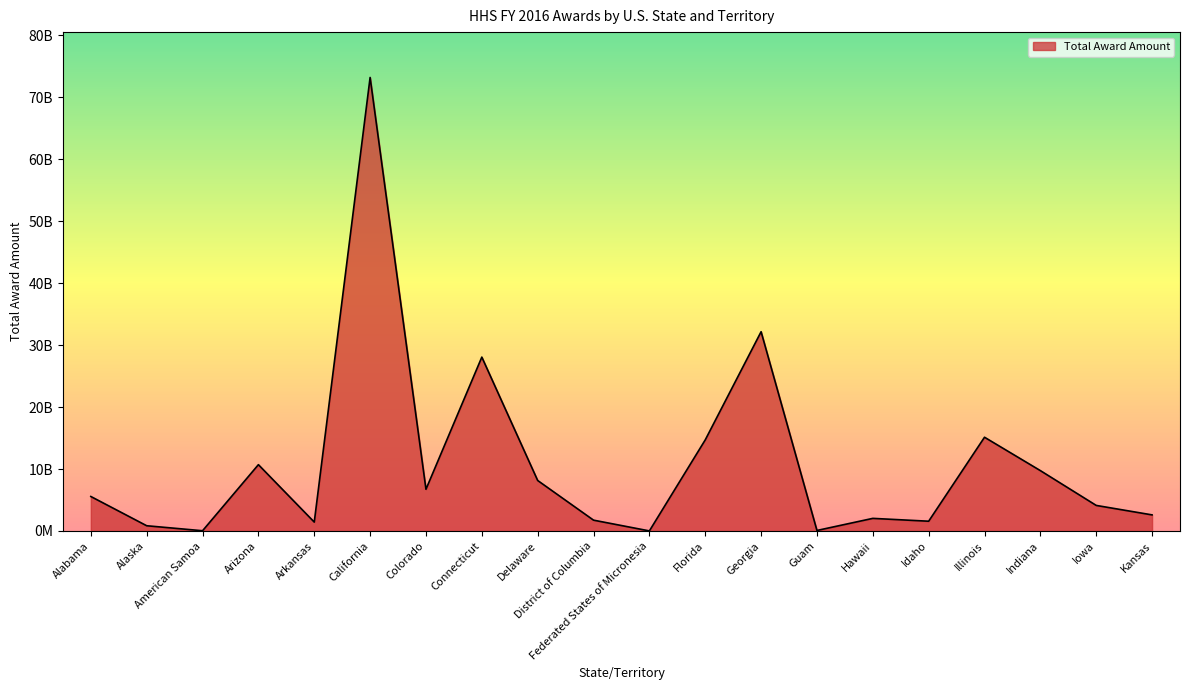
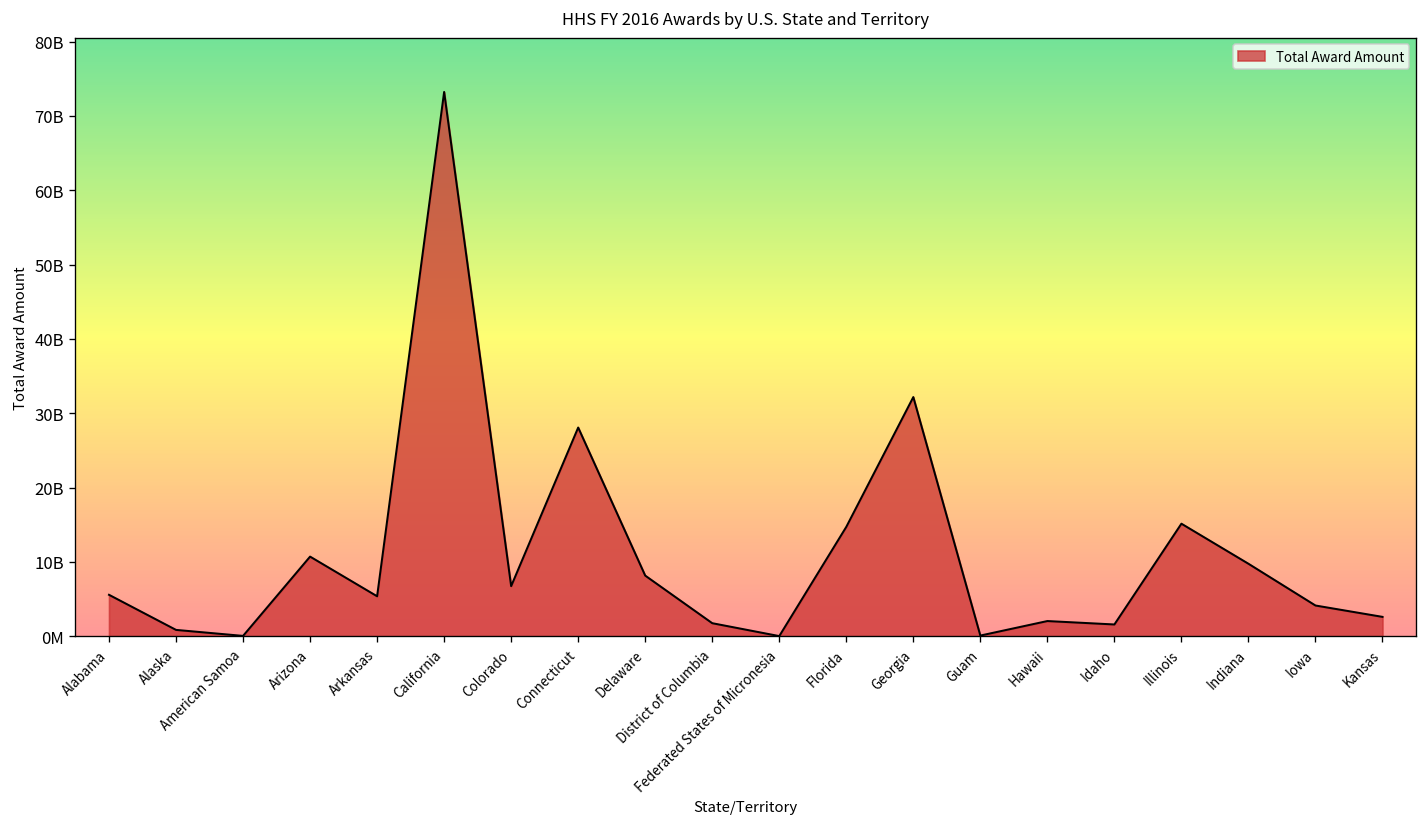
  {
    "Alabama": 6000000000,
    "Alaska": 1000000000,
    "American Samoa": 0,
    "Arizona": 11000000000,
-   "Arkansas": 1000000000,
+   "Arkansas": 5000000000,
    "California": 73000000000,
    "Colorado": 7000000000,
    "Connecticut": 28000000000,
    "Delaware": 8000000000,
    "District of Columbia": 2000000000,
    "Federated States of Micronesia": 0,
    "Florida": 15000000000,
    "Georgia": 32000000000,
    "Guam": 0,
    "Hawaii": 2000000000,
    "Idaho": 2000000000,
    "Illinois": 15000000000,
    "Indiana": 10000000000,
    "Iowa": 4000000000,
    "Kansas": 3000000000
  }
